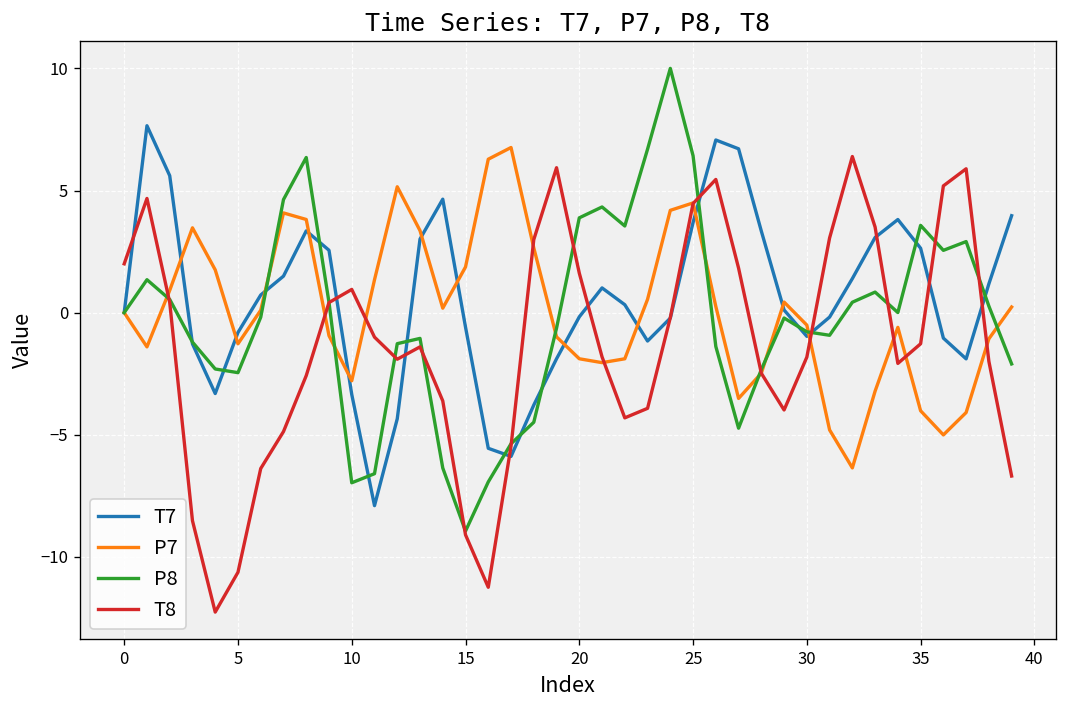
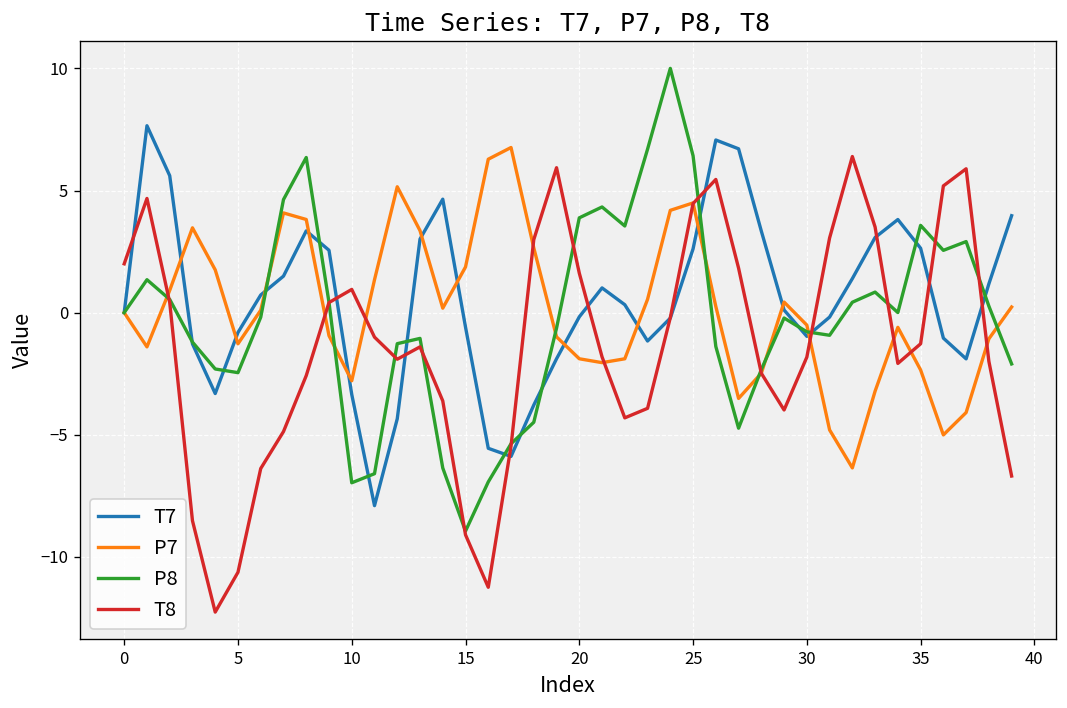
  {
    "T7": {
      "5": -0.8,
      "10": -3.3,
      "15": -0.6,
      "20": -0.2,
-     "25": 3.7,
+     "25": 2.6,
      "30": -1.0,
      "35": 2.6
    },
    "P7": {
      "5": -1.3,
      "10": -2.8,
      "15": 1.9,
      "20": -1.9,
      "30": -0.5,
-     "35": -4.0
+     "35": -2.3
    },
    "P8": {
      "5": -2.5,
      "10": -7.0,
      "15": -8.9,
      "20": 3.9,
      "25": 6.4,
      "30": -0.8,
      "35": 3.6
    },
    "T8": {
      "0": 2.0,
      "5": -10.6,
      "10": 1.0,
      "15": -9.1,
      "20": 1.6,
      "30": -1.8,
      "35": -1.3
    }
  }
